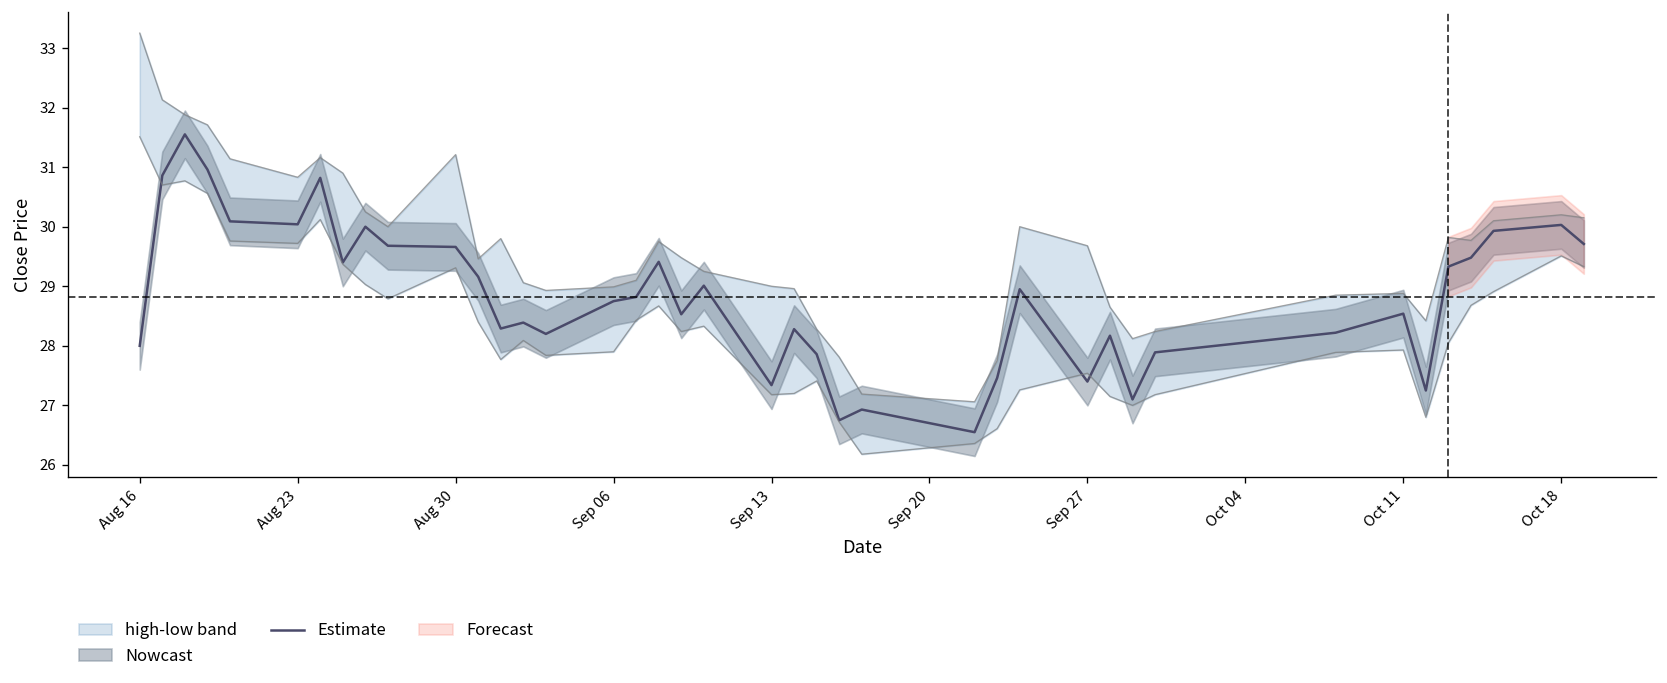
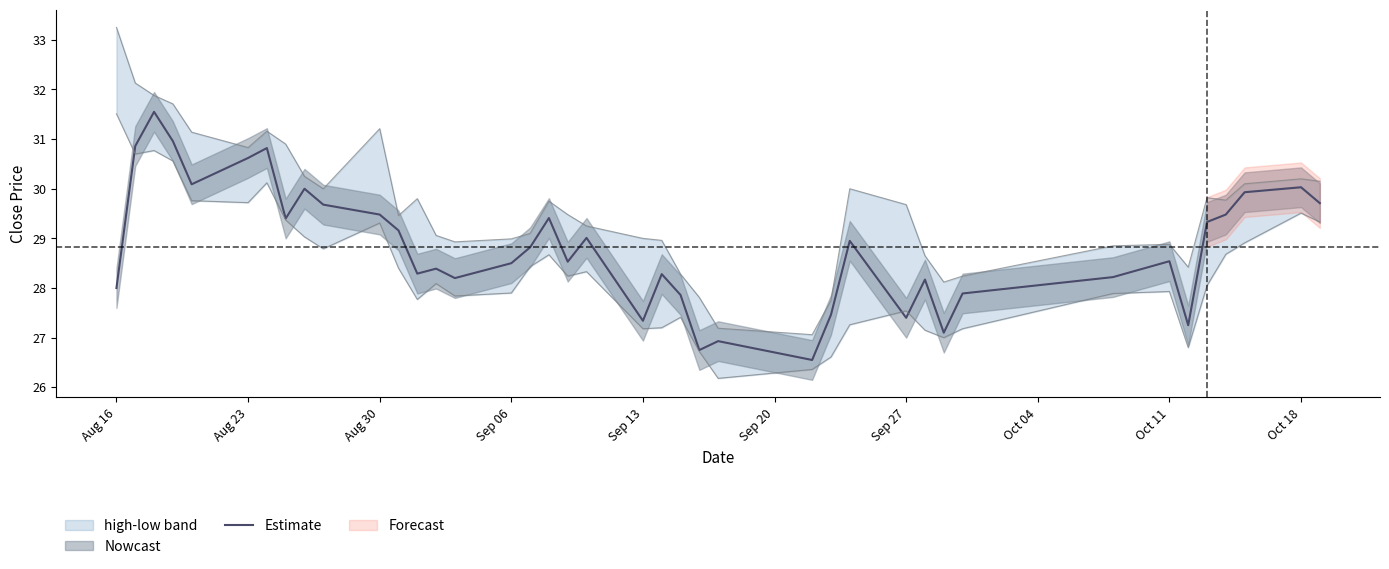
  {
    "Estimate": {
      "Aug 16": 28.0,
-     "Aug 23": 30.0,
-     "Aug 30": 29.7,
-     "Sep 06": 28.8,
+     "Aug 23": 30.6,
+     "Aug 30": 29.5,
+     "Sep 06": 28.5,
      "Sep 13": 27.3,
      "Sep 27": 27.4,
      "Oct 11": 28.5,
      "Oct 18": 30.0
    }
  }
